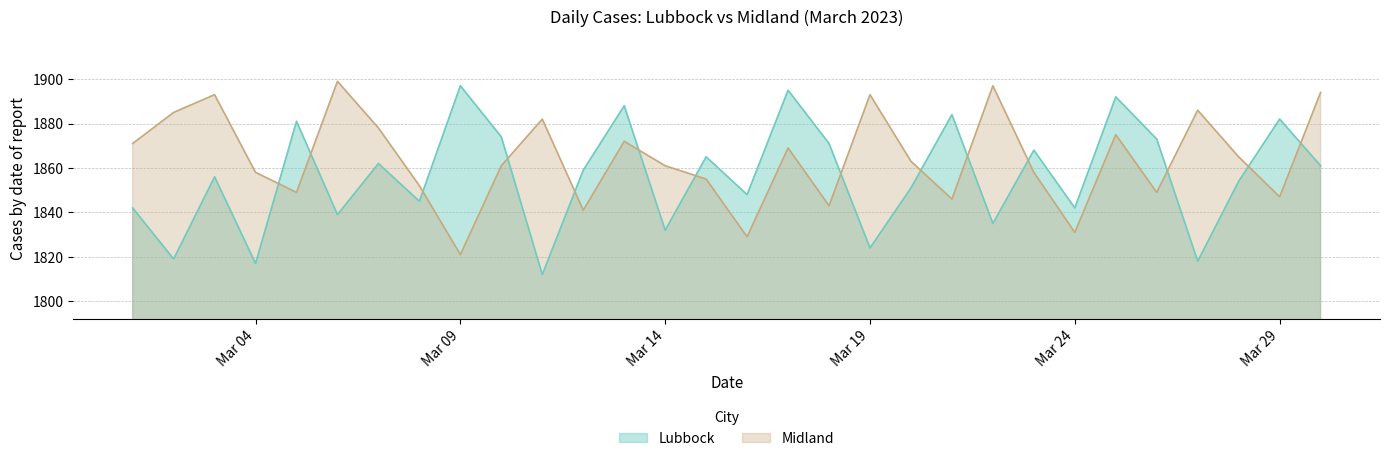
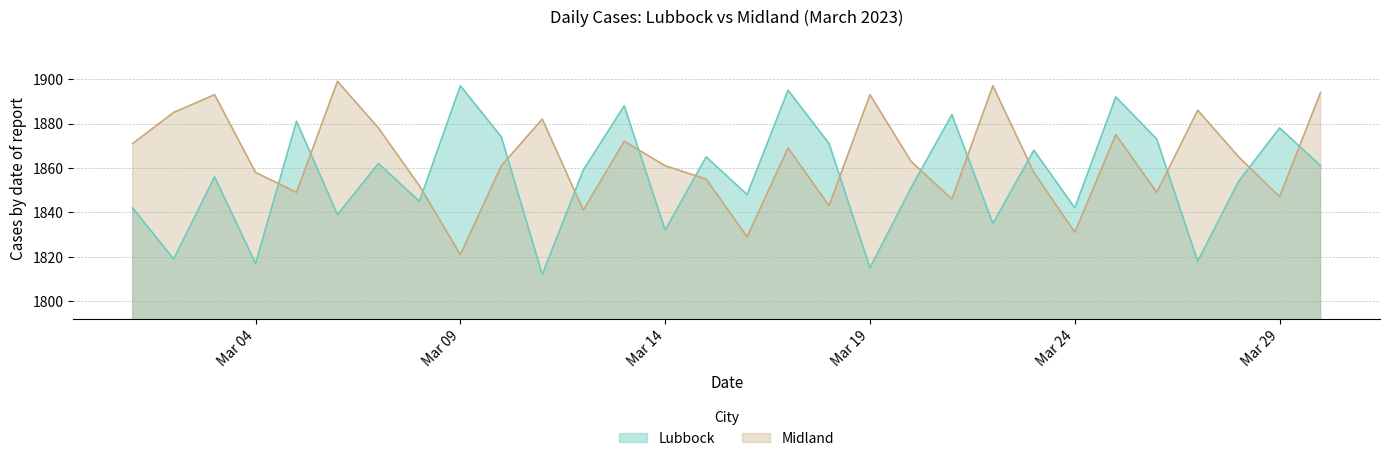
  {
    "Lubbock": {
      "Mar 04": 1817,
      "Mar 09": 1897,
      "Mar 14": 1832,
-     "Mar 19": 1824,
+     "Mar 19": 1815,
      "Mar 24": 1842,
-     "Mar 29": 1882
+     "Mar 29": 1878
    },
    "Midland": {
      "Mar 04": 1858,
      "Mar 09": 1821,
      "Mar 14": 1861,
      "Mar 19": 1893,
      "Mar 24": 1831,
      "Mar 29": 1847
    }
  }
